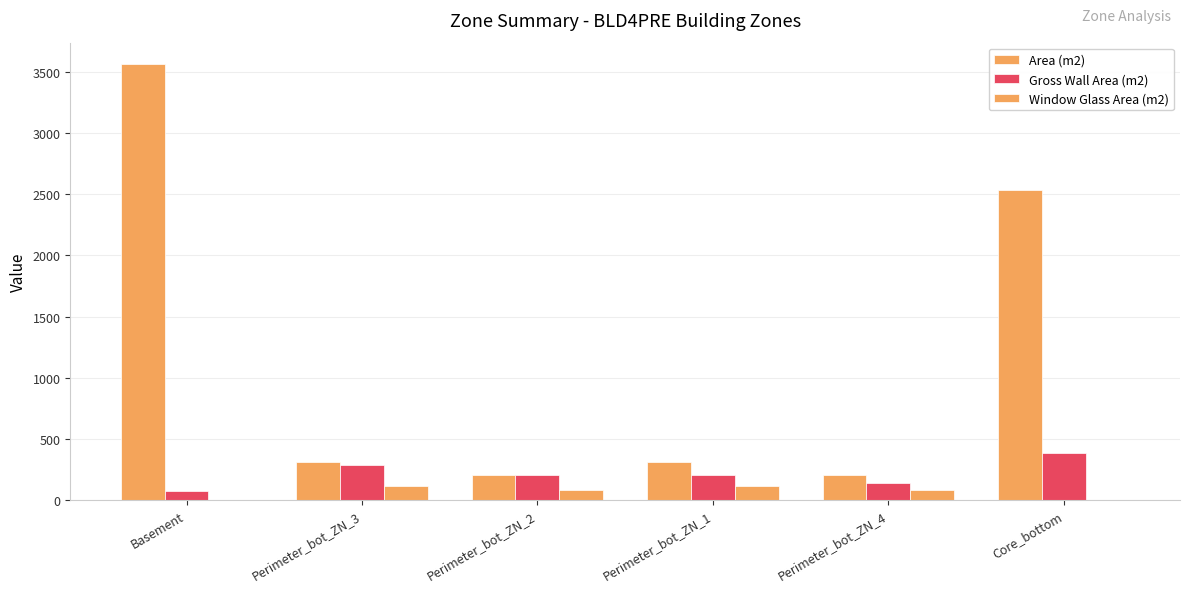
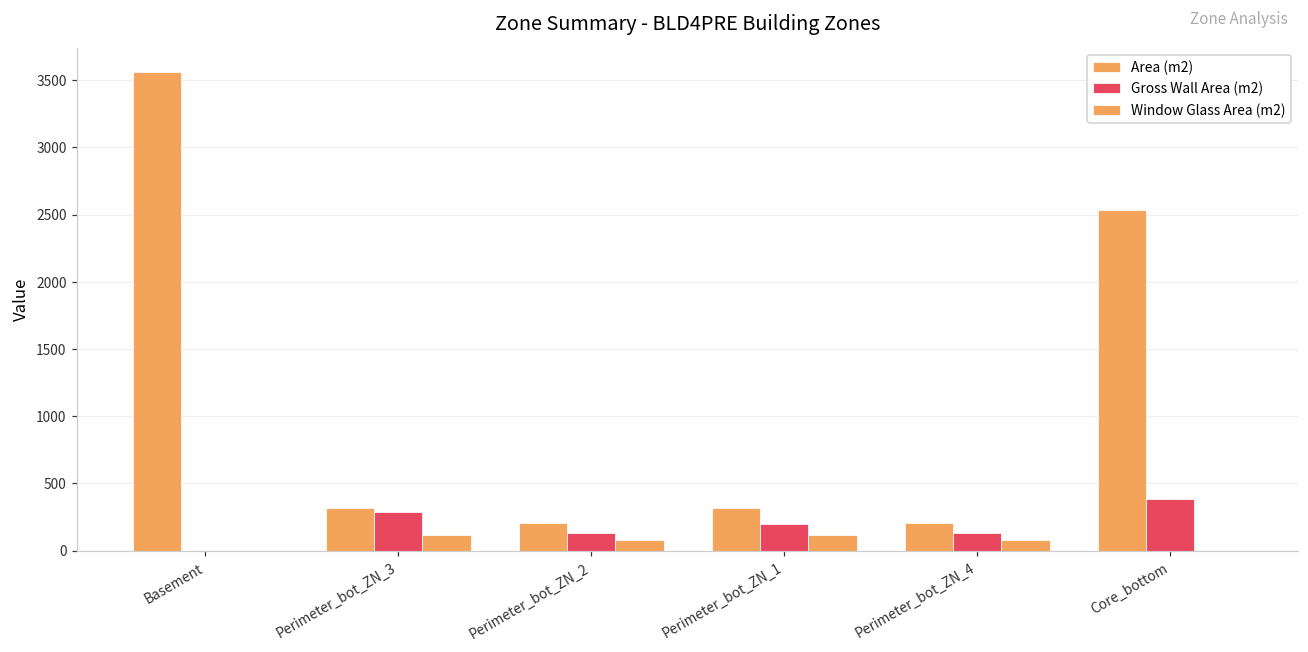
  {
    "Gross Wall Area (m2)": {
-     "Basement": 70,
+     "Basement": 0,
      "Perimeter_bot_ZN_3": 280,
-     "Perimeter_bot_ZN_2": 200,
+     "Perimeter_bot_ZN_2": 130,
      "Perimeter_bot_ZN_1": 200,
      "Perimeter_bot_ZN_4": 130,
      "Core_bottom": 380
    }
  }
